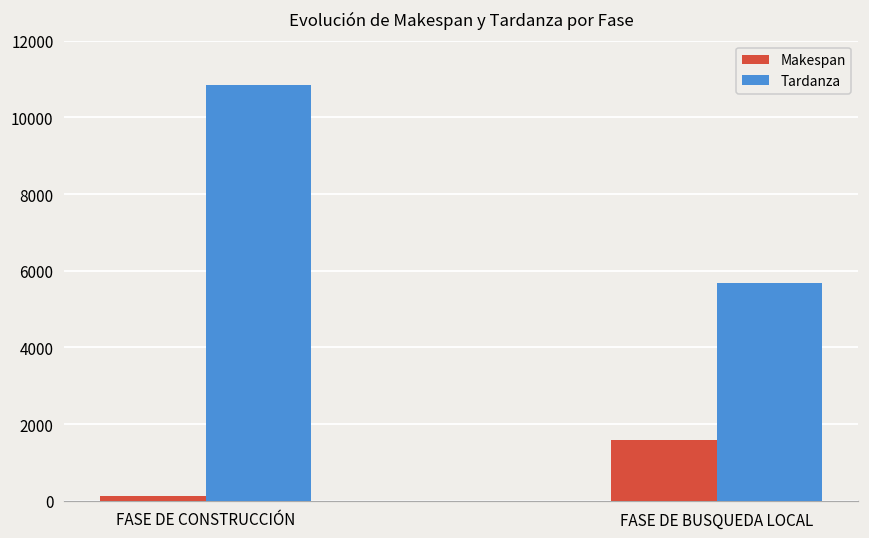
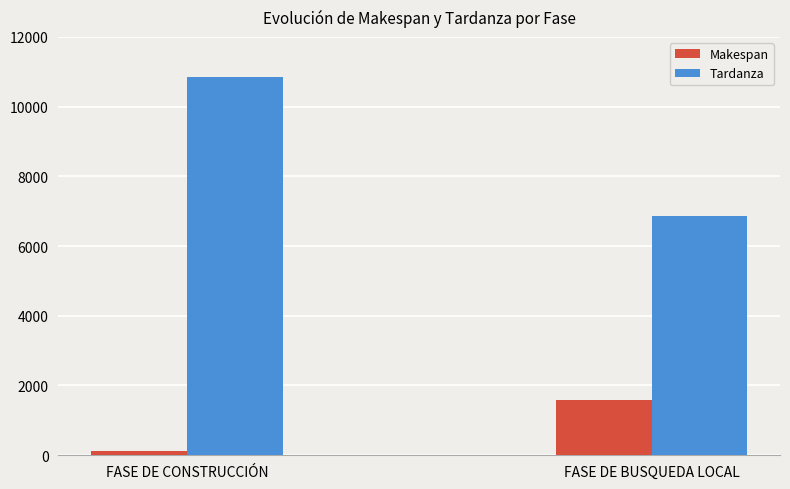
  {
    "Makespan": {
      "FASE DE CONSTRUCCIÓN": 100,
      "FASE DE BUSQUEDA LOCAL": 1600
    },
    "Tardanza": {
      "FASE DE CONSTRUCCIÓN": 10800,
-     "FASE DE BUSQUEDA LOCAL": 5700
+     "FASE DE BUSQUEDA LOCAL": 6900
    }
  }
